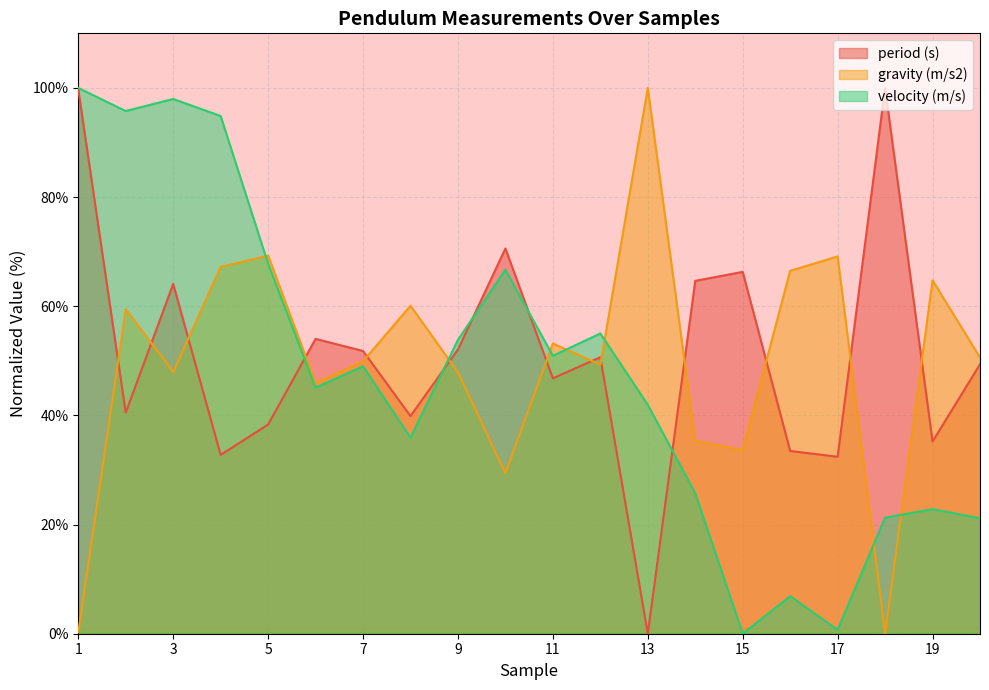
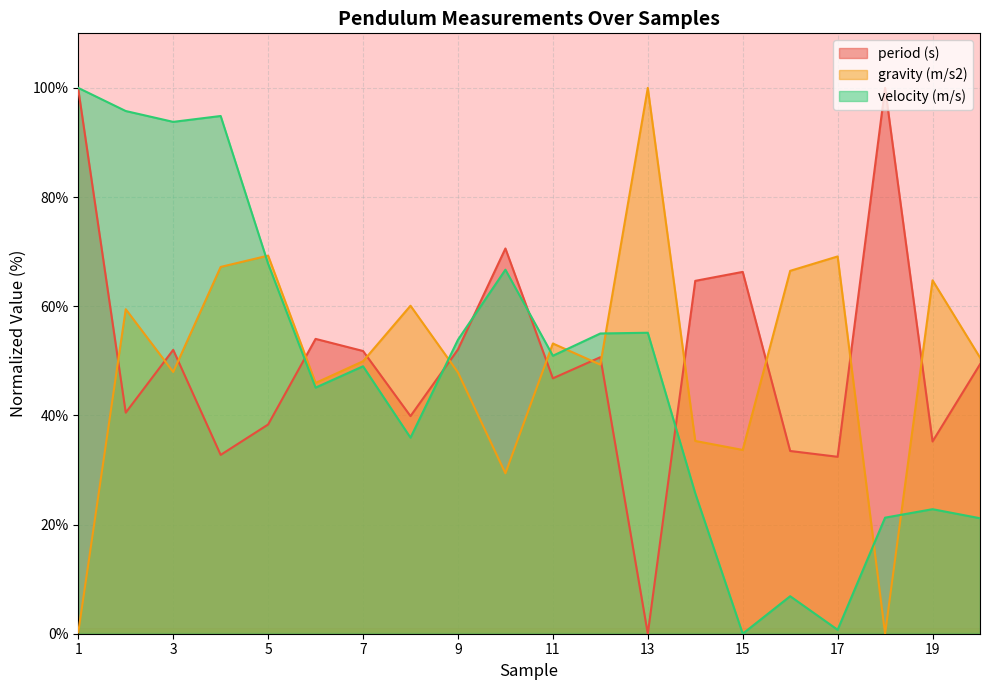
  {
    "period (s)": {
-     "3": "64%",
+     "3": "52%",
      "5": "38%",
      "7": "52%",
      "9": "52%",
      "11": "47%",
      "13": "0%",
      "15": "66%",
      "17": "32%",
      "19": "35%"
    },
    "gravity (m/s2)": {
      "1": "0%",
      "3": "48%",
      "5": "69%",
      "7": "50%",
      "9": "48%",
      "11": "53%",
      "13": "100%",
      "15": "34%",
      "17": "69%",
      "19": "65%"
    },
    "velocity (m/s)": {
-     "3": "98%",
+     "3": "94%",
      "5": "68%",
      "7": "49%",
      "9": "54%",
      "11": "51%",
-     "13": "42%",
+     "13": "55%",
      "15": "0%",
      "17": "1%",
      "19": "23%"
    }
  }
